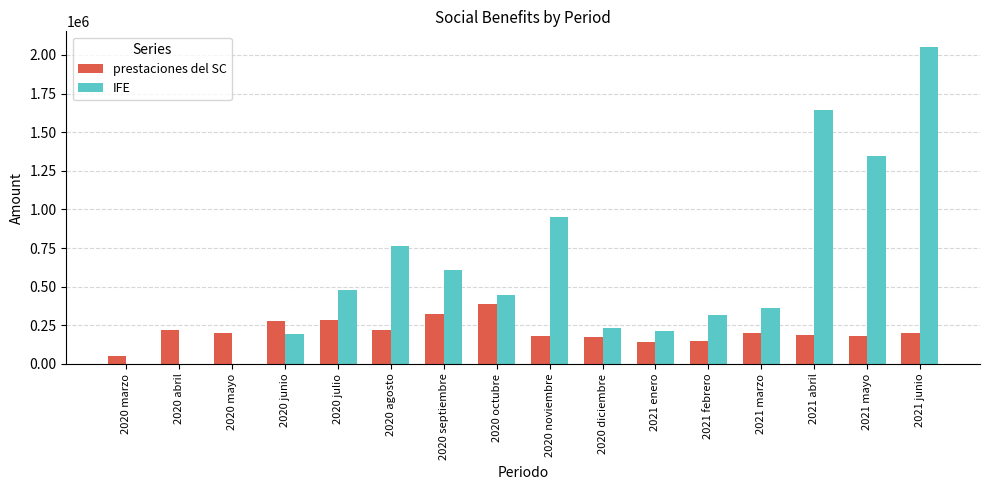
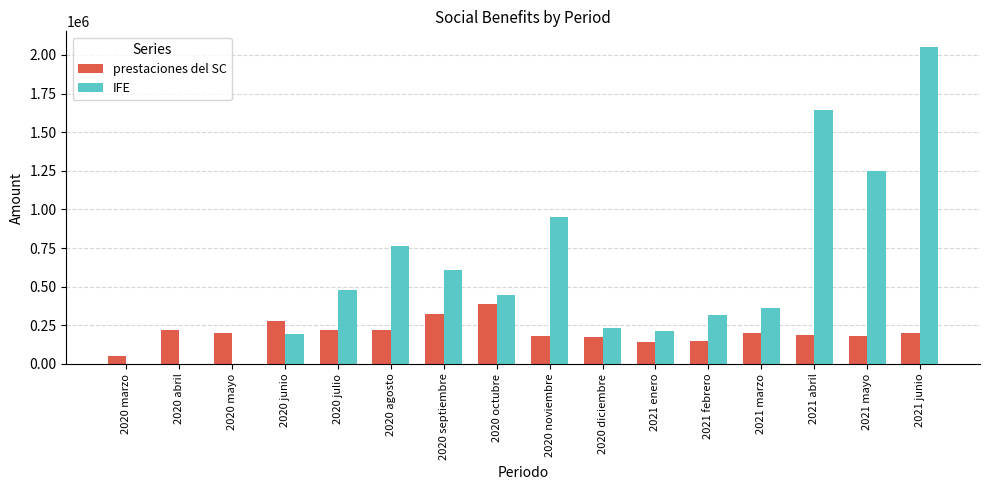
  {
    "prestaciones del SC": {
      "2020 marzo": 50000,
      "2020 abril": 220000,
      "2020 mayo": 200000,
      "2020 junio": 280000,
-     "2020 julio": 290000,
+     "2020 julio": 220000,
      "2020 agosto": 220000,
      "2020 septiembre": 320000,
      "2020 octubre": 390000,
      "2020 noviembre": 180000,
      "2020 diciembre": 170000,
      "2021 enero": 140000,
      "2021 febrero": 150000,
      "2021 marzo": 200000,
      "2021 abril": 190000,
      "2021 mayo": 180000,
      "2021 junio": 200000
    },
    "IFE": {
      "2020 marzo": 0,
      "2020 abril": 0,
      "2020 mayo": 0,
      "2020 junio": 190000,
      "2020 julio": 480000,
      "2020 agosto": 760000,
      "2020 septiembre": 610000,
      "2020 octubre": 450000,
      "2020 noviembre": 950000,
      "2020 diciembre": 230000,
      "2021 enero": 210000,
      "2021 febrero": 320000,
      "2021 marzo": 360000,
      "2021 abril": 1640000,
-     "2021 mayo": 1350000,
+     "2021 mayo": 1250000,
      "2021 junio": 2050000
    }
  }
